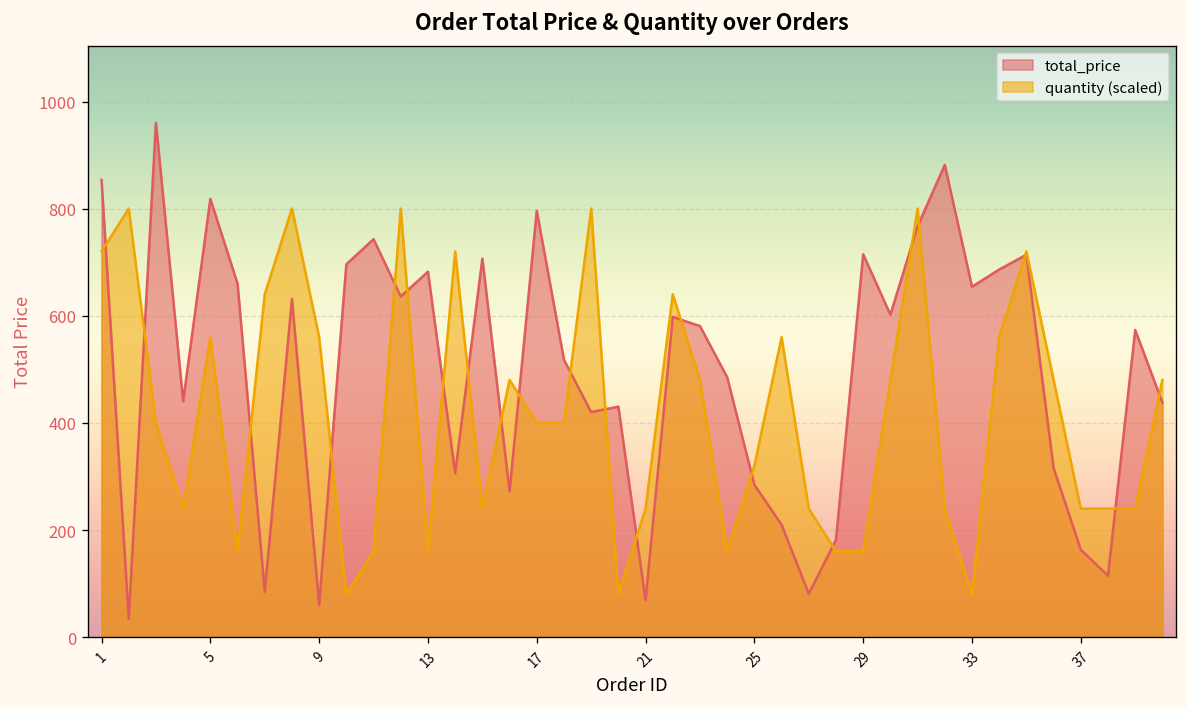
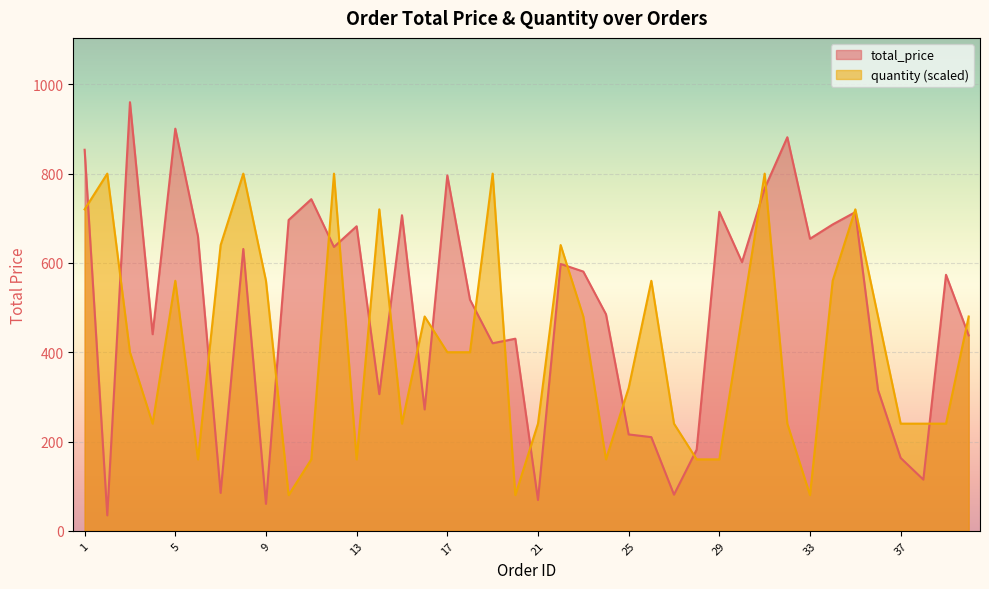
  {
    "total_price": {
      "1": 850,
-     "5": 820,
+     "5": 900,
      "9": 60,
      "13": 680,
      "17": 800,
      "21": 70,
-     "25": 280,
+     "25": 220,
      "29": 710,
      "33": 650,
      "37": 160
    },
    "quantity (scaled)": {
      "1": 720,
      "5": 560,
      "9": 560,
      "13": 160,
      "17": 400,
      "21": 240,
      "25": 320,
      "29": 160,
      "33": 80,
      "37": 240
    }
  }
